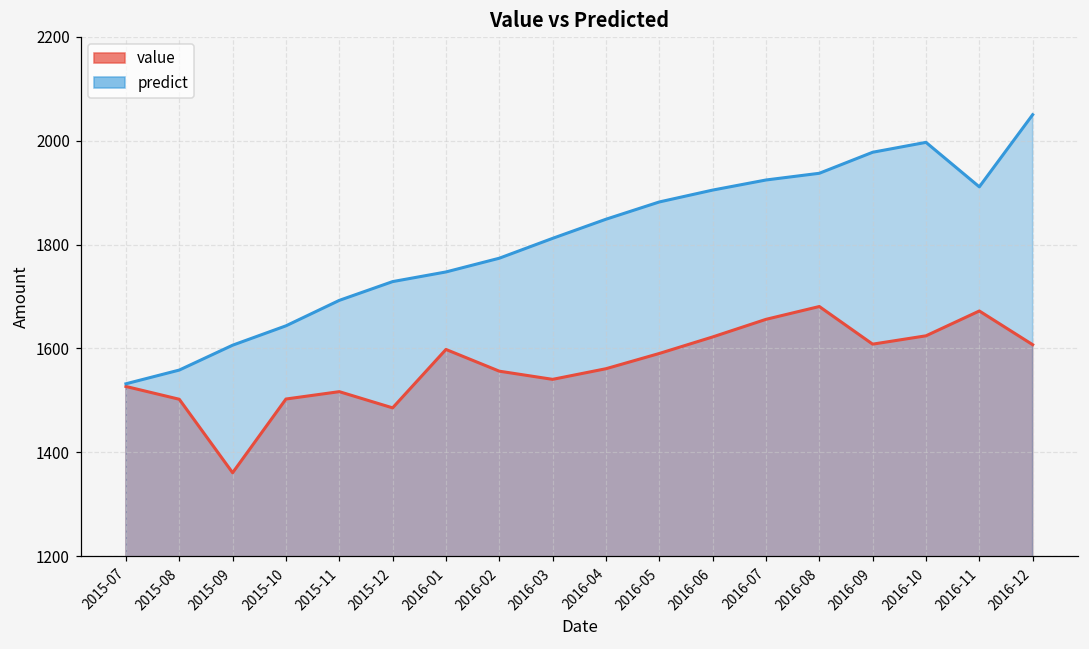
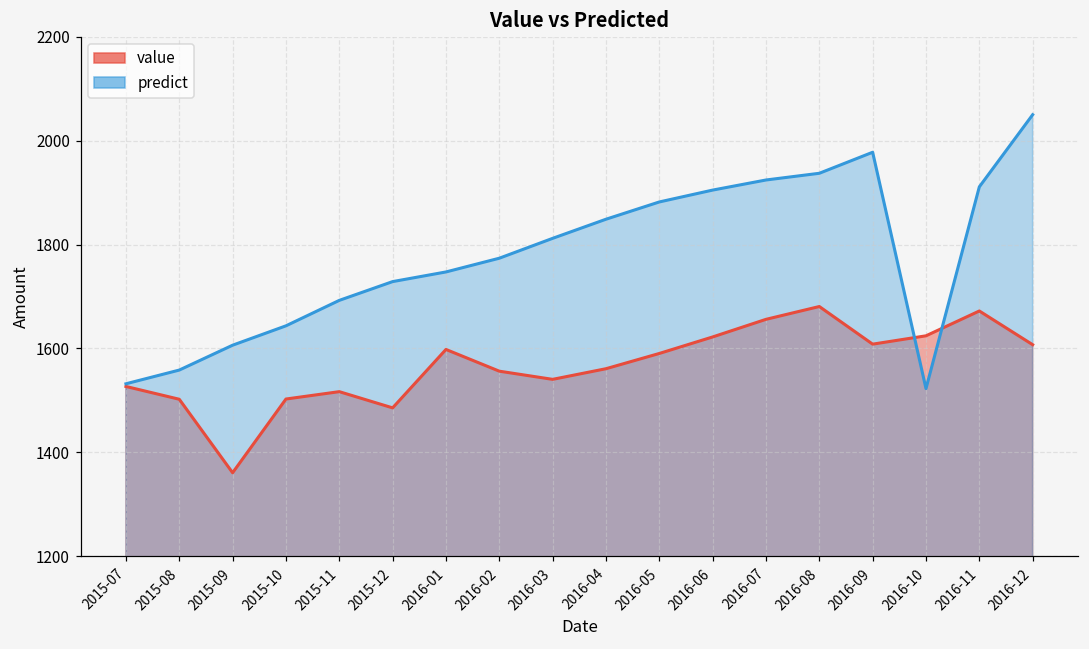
  {
    "value": {
      "2015-08": 1500,
      "2015-09": 1360,
      "2015-10": 1500,
      "2015-11": 1520,
      "2015-12": 1490,
      "2016-01": 1600,
      "2016-02": 1560,
      "2016-03": 1540,
      "2016-04": 1560,
      "2016-05": 1590,
      "2016-06": 1620,
      "2016-07": 1660,
      "2016-08": 1680,
      "2016-09": 1610,
      "2016-10": 1620,
      "2016-11": 1670,
      "2016-12": 1610
    },
    "predict": {
      "2015-08": 1560,
      "2015-09": 1610,
      "2015-10": 1640,
      "2015-11": 1690,
      "2015-12": 1730,
      "2016-01": 1750,
      "2016-02": 1770,
      "2016-03": 1810,
      "2016-04": 1850,
      "2016-05": 1880,
      "2016-06": 1900,
      "2016-07": 1920,
      "2016-08": 1940,
      "2016-09": 1980,
-     "2016-10": 2000,
+     "2016-10": 1520,
      "2016-11": 1910,
      "2016-12": 2050
    }
  }
